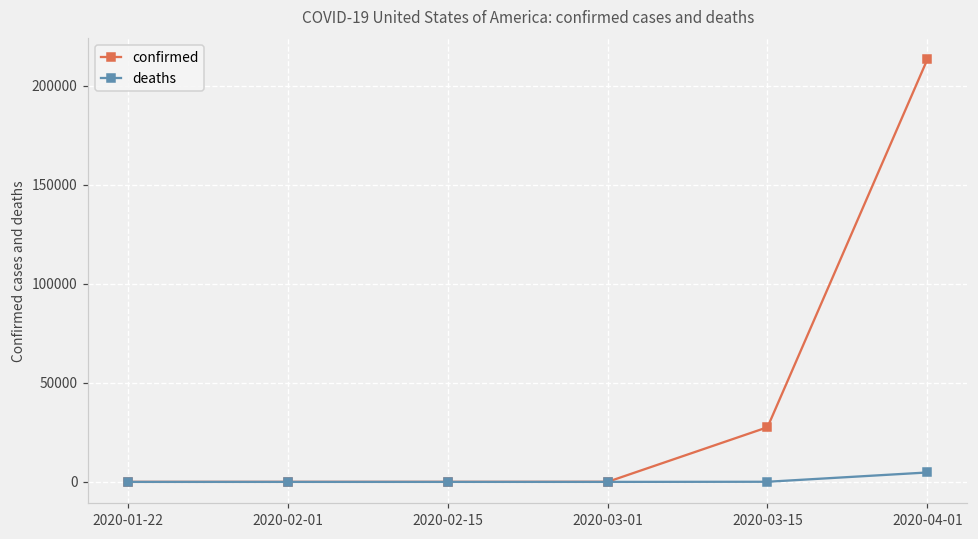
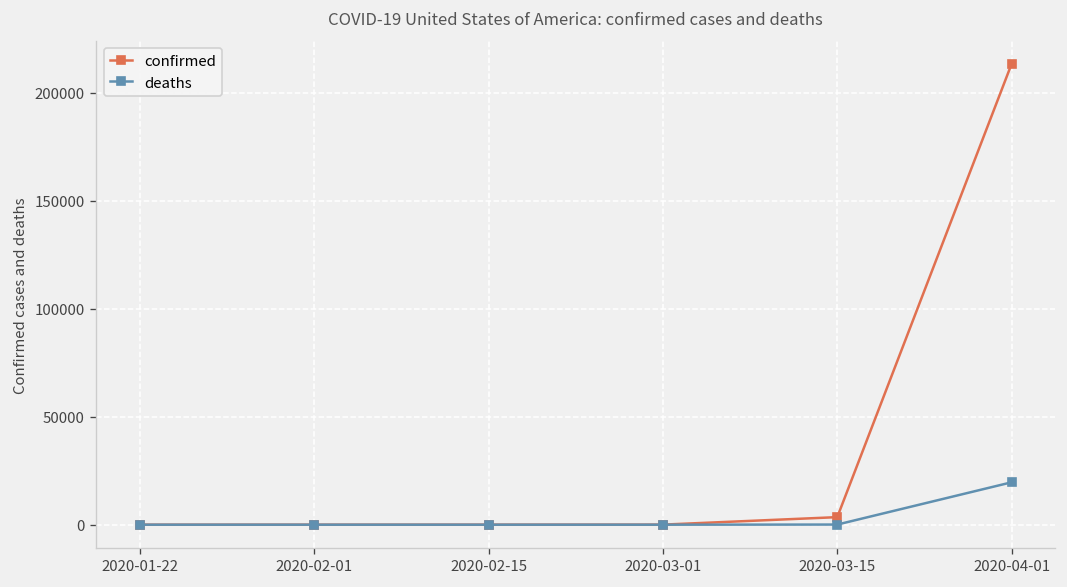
  {
    "confirmed": {
-     "2020-03-15": 28000,
+     "2020-03-15": 3000,
      "2020-04-01": 213000
    },
    "deaths": {
      "2020-03-15": 0,
-     "2020-04-01": 5000
+     "2020-04-01": 20000
    }
  }
